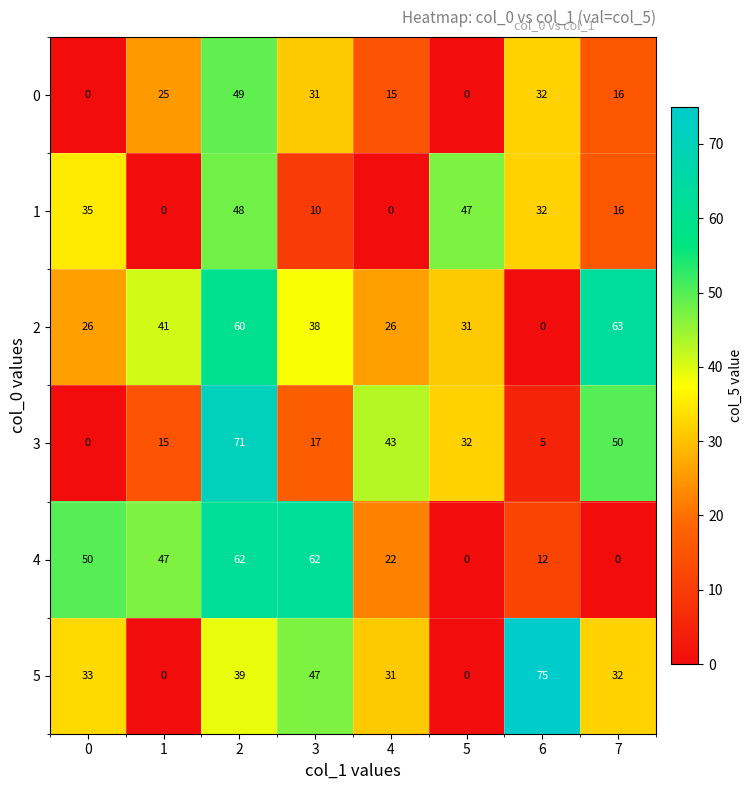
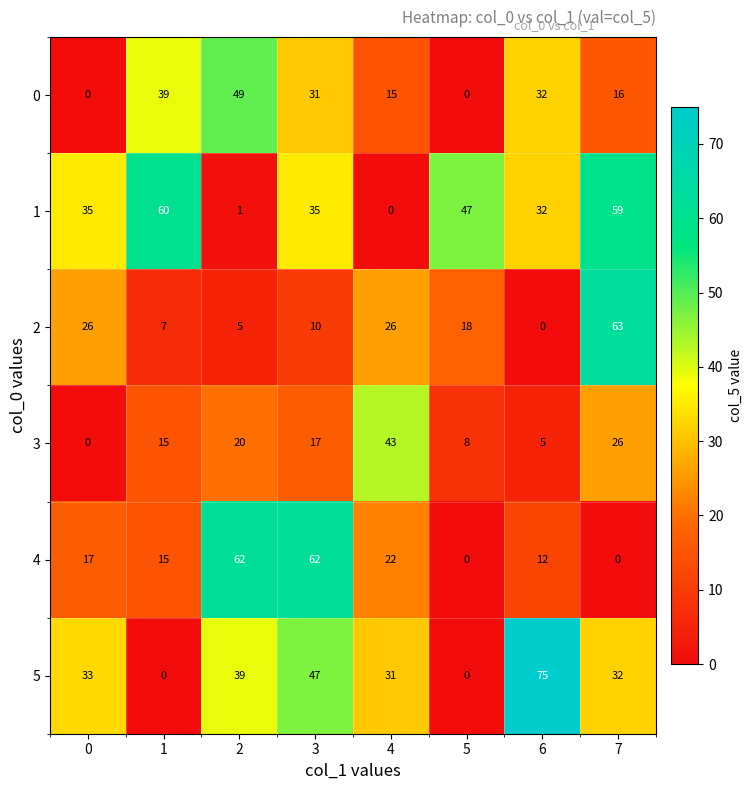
  {
    "0": {
      "0": 0,
-     "1": 25,
+     "1": 39,
      "2": 49,
      "3": 31,
      "4": 15,
      "5": 0,
      "6": 32,
      "7": 16
    },
    "1": {
      "0": 35,
-     "1": 0,
-     "2": 48,
-     "3": 10,
+     "1": 60,
+     "2": 1,
+     "3": 35,
      "4": 0,
      "5": 47,
      "6": 32,
-     "7": 16
+     "7": 59
    },
    "2": {
      "0": 26,
-     "1": 41,
-     "2": 60,
-     "3": 38,
+     "1": 7,
+     "2": 5,
+     "3": 10,
      "4": 26,
-     "5": 31,
+     "5": 18,
      "6": 0,
      "7": 63
    },
    "3": {
      "0": 0,
      "1": 15,
-     "2": 71,
+     "2": 20,
      "3": 17,
      "4": 43,
-     "5": 32,
+     "5": 8,
      "6": 5,
-     "7": 50
+     "7": 26
    },
    "4": {
-     "0": 50,
-     "1": 47,
+     "0": 17,
+     "1": 15,
      "2": 62,
      "3": 62,
      "4": 22,
      "5": 0,
      "6": 12,
      "7": 0
    },
    "5": {
      "0": 33,
      "1": 0,
      "2": 39,
      "3": 47,
      "4": 31,
      "5": 0,
      "6": 75,
      "7": 32
    }
  }
